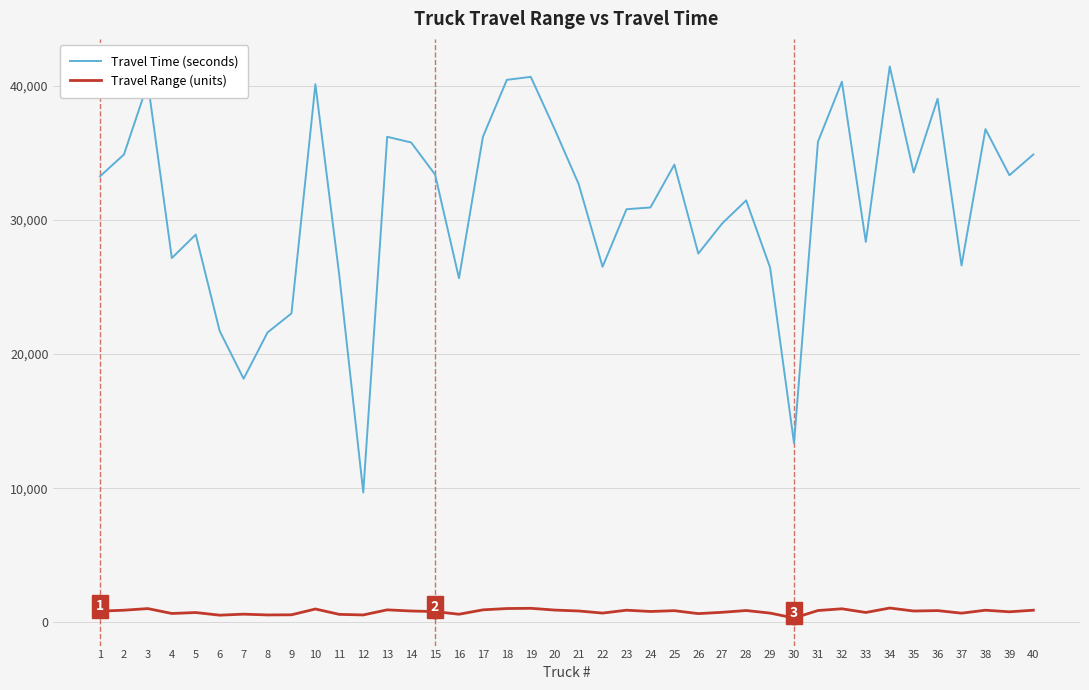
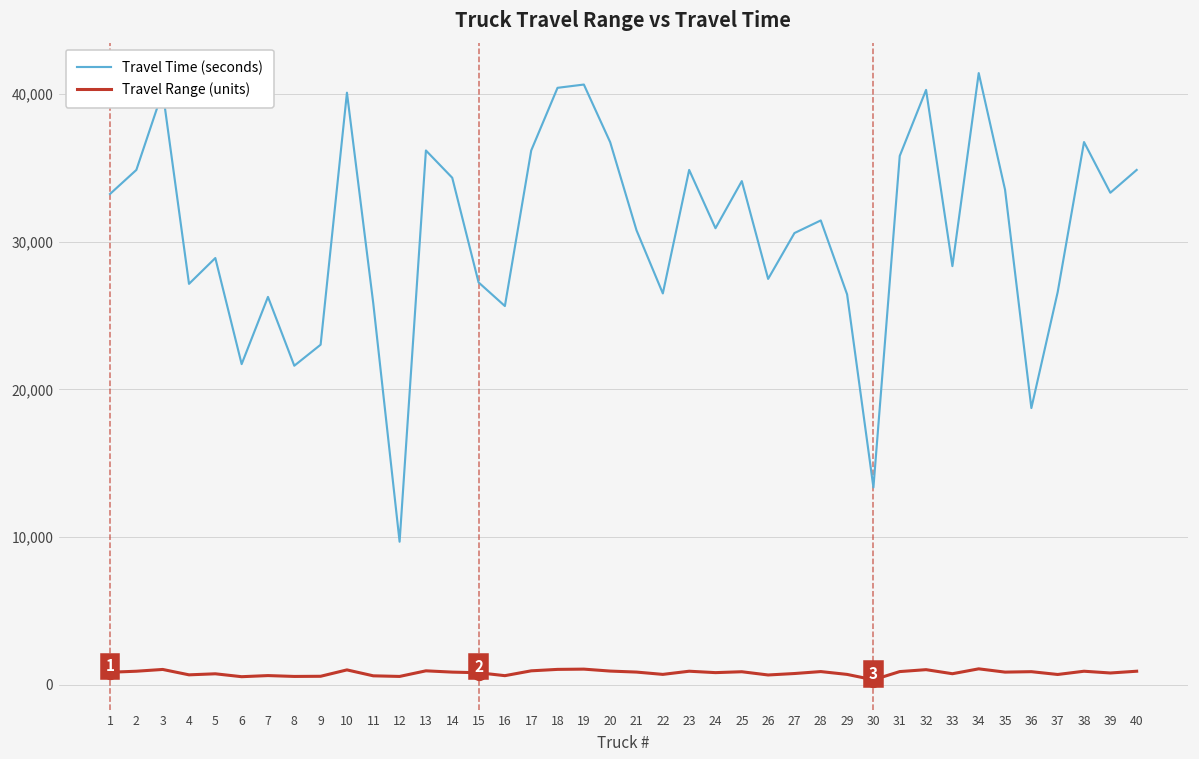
  {
    "Travel Time (seconds)": {
      "1": "33,200",
      "2": "34,900",
      "4": "27,200",
      "5": "28,900",
      "6": "21,700",
-     "7": "18,200",
+     "7": "26,300",
      "8": "21,600",
      "9": "23,000",
      "10": "40,100",
      "11": "25,800",
      "12": "9,700",
      "13": "36,200",
-     "14": "35,800",
-     "15": "33,400",
+     "14": "34,300",
+     "15": "27,300",
      "16": "25,700",
      "17": "36,200",
      "18": "40,400",
      "19": "40,700",
      "20": "36,800",
-     "21": "32,700",
+     "21": "30,800",
      "22": "26,500",
-     "23": "30,800",
+     "23": "34,900",
      "24": "30,900",
      "25": "34,100",
      "26": "27,500",
-     "27": "29,700",
+     "27": "30,600",
      "28": "31,500",
      "29": "26,400",
      "30": "13,400",
      "31": "35,800",
      "32": "40,300",
      "33": "28,400",
      "34": "41,400",
      "35": "33,500",
-     "36": "39,000",
+     "36": "18,700",
      "37": "26,600",
      "38": "36,800",
      "39": "33,300",
      "40": "34,900"
    }
  }
